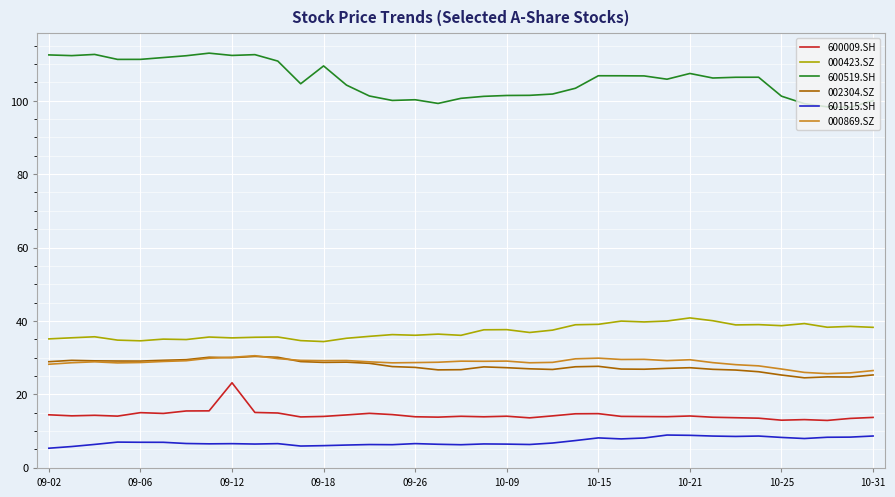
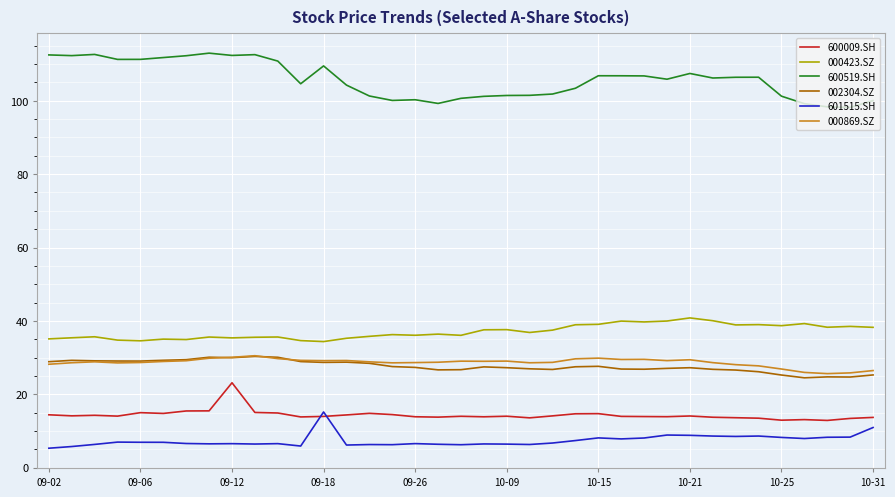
  {
    "600009.SH": {
      "09-02": 14,
      "09-06": 15,
      "09-12": 23,
      "09-18": 14,
      "09-26": 14,
      "10-09": 14,
      "10-15": 15,
      "10-21": 14,
      "10-25": 13,
      "10-31": 14
    },
    "600519.SH": {
      "09-02": 112,
      "09-06": 111,
      "09-12": 112,
      "09-18": 109,
      "09-26": 100,
      "10-09": 101,
      "10-15": 107,
      "10-21": 107,
      "10-25": 101
    },
    "601515.SH": {
      "09-02": 5,
      "09-06": 7,
      "09-12": 7,
-     "09-18": 6,
+     "09-18": 15,
      "09-26": 7,
      "10-09": 6,
      "10-15": 8,
      "10-21": 9,
      "10-25": 8,
-     "10-31": 9
+     "10-31": 11
    }
  }
